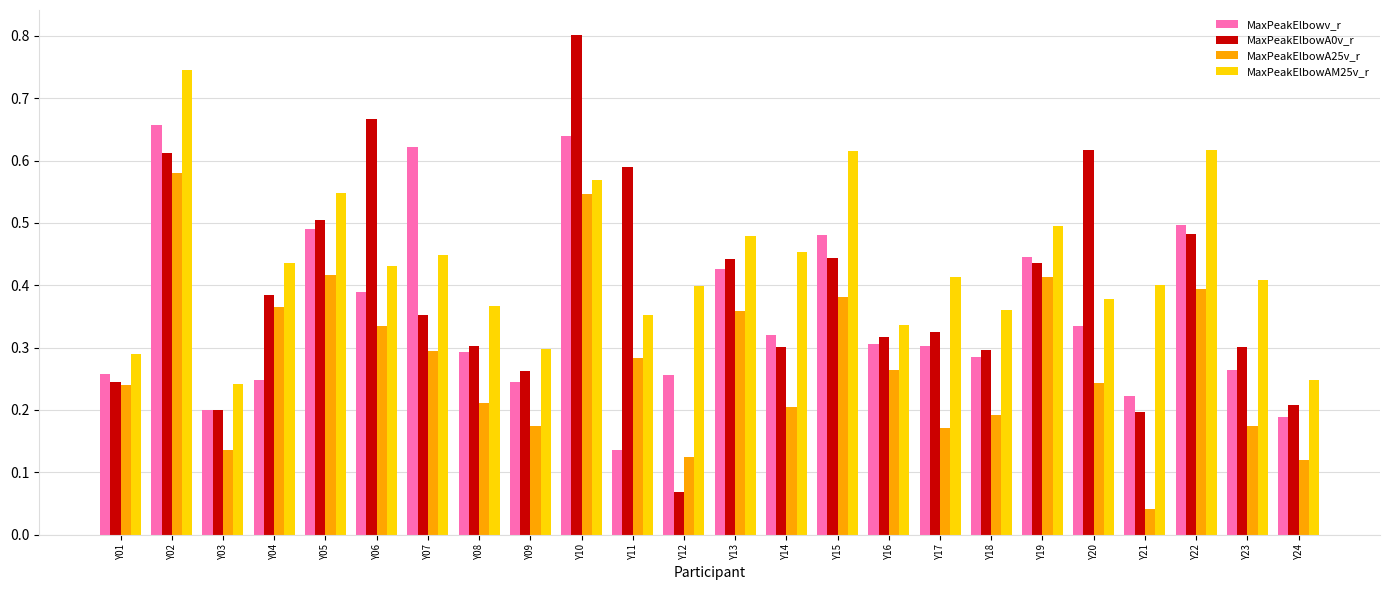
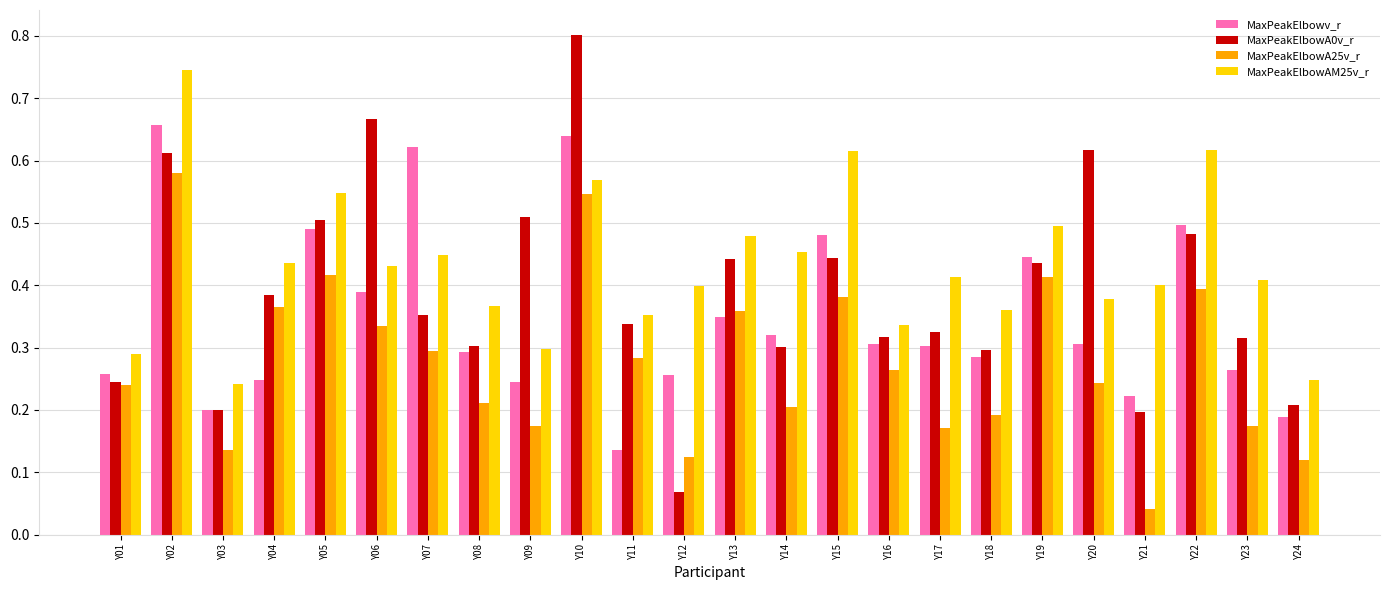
  {
    "MaxPeakElbowv_r": {
      "Y01": 0.26,
      "Y02": 0.66,
      "Y03": 0.20,
      "Y04": 0.25,
      "Y05": 0.49,
      "Y06": 0.39,
      "Y07": 0.62,
      "Y08": 0.29,
      "Y09": 0.24,
      "Y10": 0.64,
      "Y11": 0.14,
      "Y12": 0.26,
-     "Y13": 0.43,
+     "Y13": 0.35,
      "Y14": 0.32,
      "Y15": 0.48,
      "Y16": 0.31,
      "Y17": 0.30,
      "Y18": 0.28,
      "Y19": 0.45,
-     "Y20": 0.33,
+     "Y20": 0.31,
      "Y21": 0.22,
      "Y22": 0.50,
      "Y23": 0.26,
      "Y24": 0.19
    },
    "MaxPeakElbowA0v_r": {
      "Y01": 0.25,
      "Y02": 0.61,
      "Y03": 0.20,
      "Y04": 0.38,
      "Y05": 0.50,
      "Y06": 0.67,
      "Y07": 0.35,
      "Y08": 0.30,
-     "Y09": 0.26,
+     "Y09": 0.51,
      "Y10": 0.80,
-     "Y11": 0.59,
+     "Y11": 0.34,
      "Y12": 0.07,
      "Y13": 0.44,
      "Y14": 0.30,
      "Y15": 0.44,
      "Y16": 0.32,
      "Y17": 0.33,
      "Y18": 0.30,
      "Y19": 0.44,
      "Y20": 0.62,
      "Y21": 0.20,
      "Y22": 0.48,
-     "Y23": 0.30,
+     "Y23": 0.32,
      "Y24": 0.21
    }
  }
